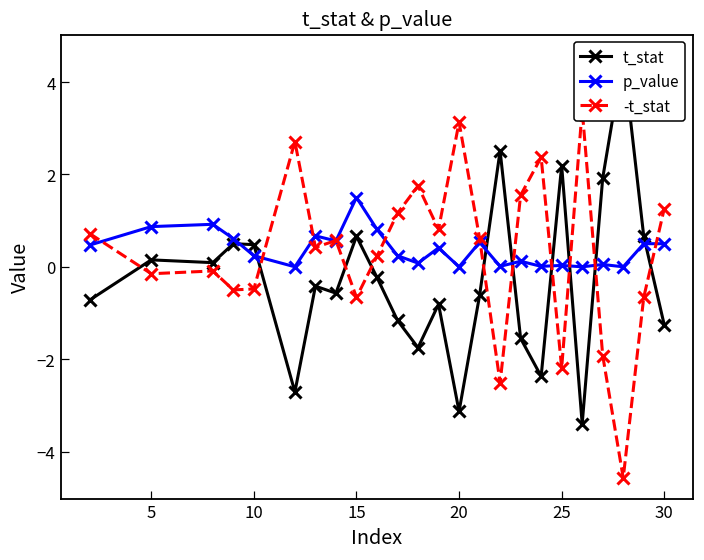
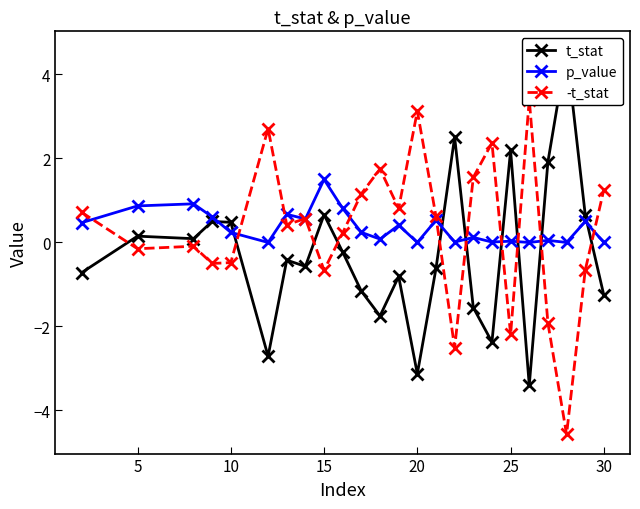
  {
    "t_stat": {
      "5": 0.2,
      "10": 0.5,
      "15": 0.7,
      "20": -3.1,
      "25": 2.2,
      "30": -1.3
    },
    "p_value": {
      "5": 0.9,
      "10": 0.2,
      "15": 1.5,
      "20": 0.0,
      "25": 0.0,
-     "30": 0.5
+     "30": 0.0
    },
    "-t_stat": {
      "5": -0.2,
      "10": -0.5,
      "15": -0.7,
      "20": 3.1,
      "25": -2.2,
      "30": 1.3
    }
  }
